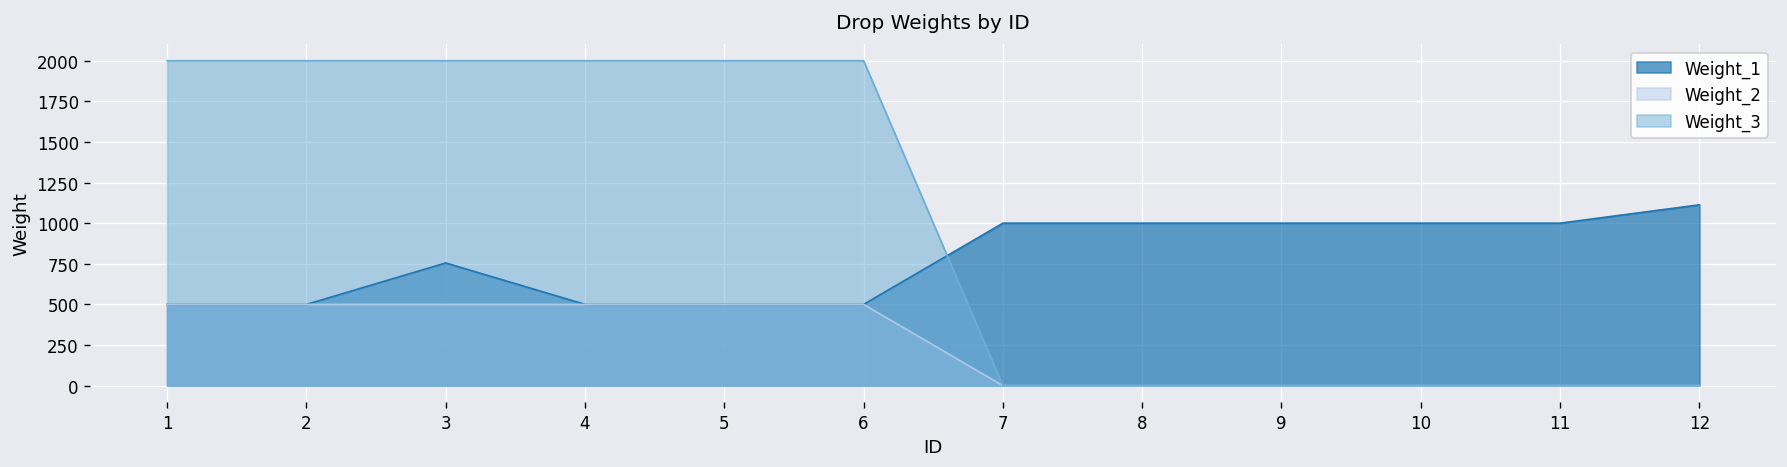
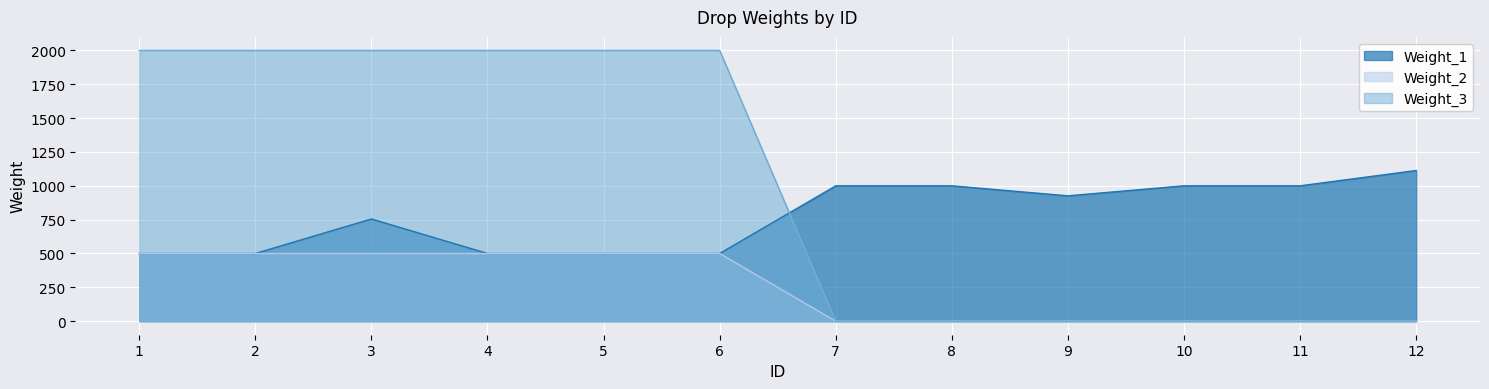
  {
    "Weight_1": {
      "3": 760,
      "7": 1000,
      "8": 1000,
-     "9": 1000,
+     "9": 930,
      "10": 1000,
      "11": 1000,
      "12": 1110
    }
  }
